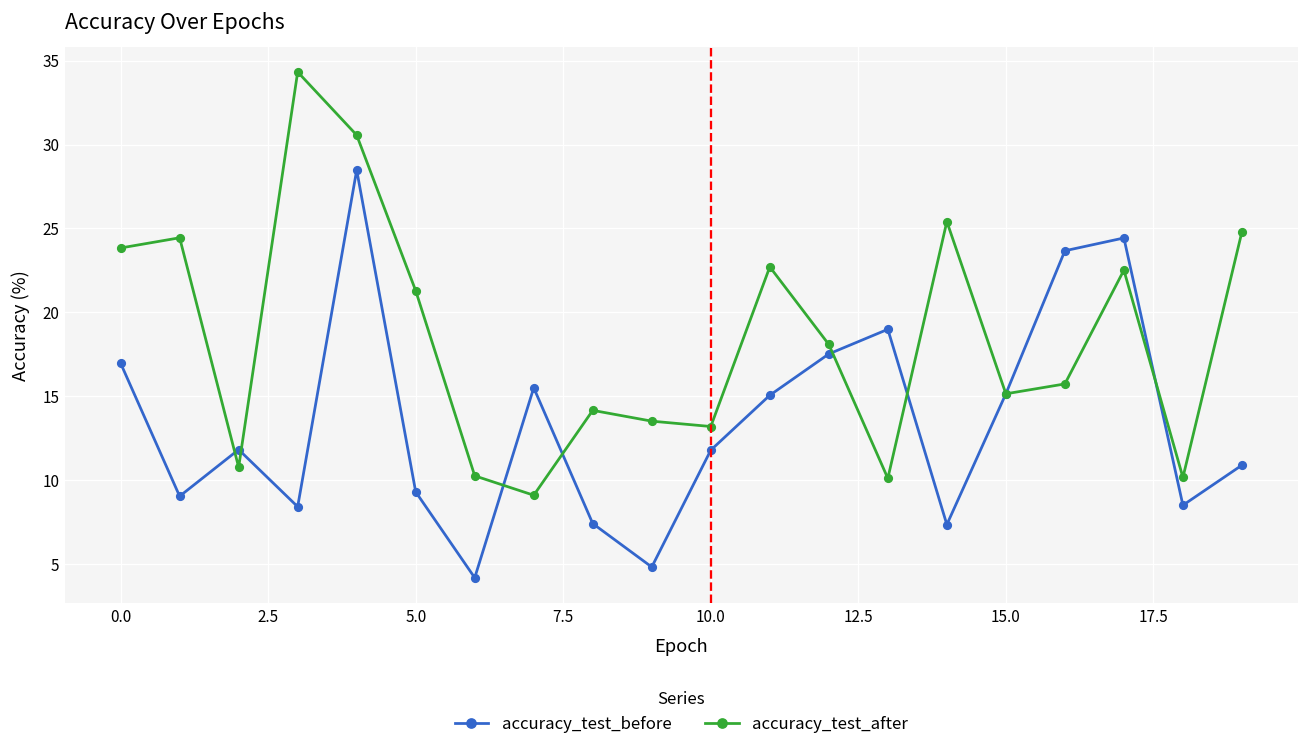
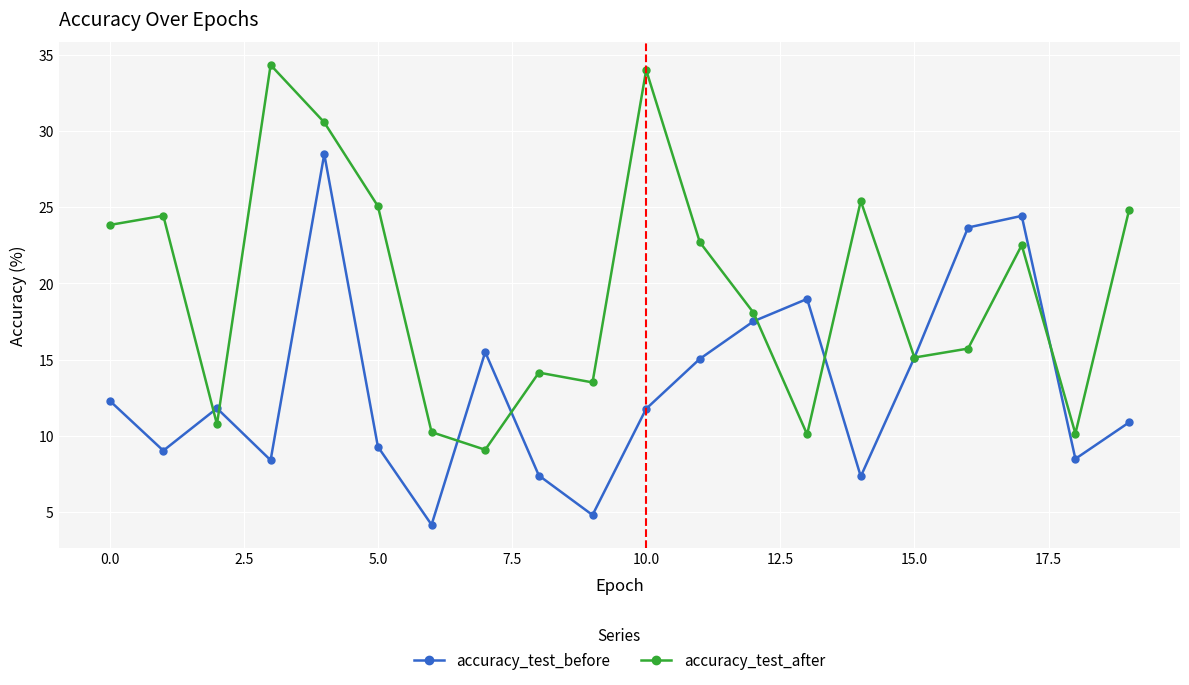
  {
    "accuracy_test_before": {
-     "0.0": 17.0,
+     "0.0": 12.3,
      "5.0": 9.3,
      "10.0": 11.8
    },
    "accuracy_test_after": {
      "0.0": 23.8,
-     "5.0": 21.3,
-     "10.0": 13.2
+     "5.0": 25.1,
+     "10.0": 34.0
    }
  }
